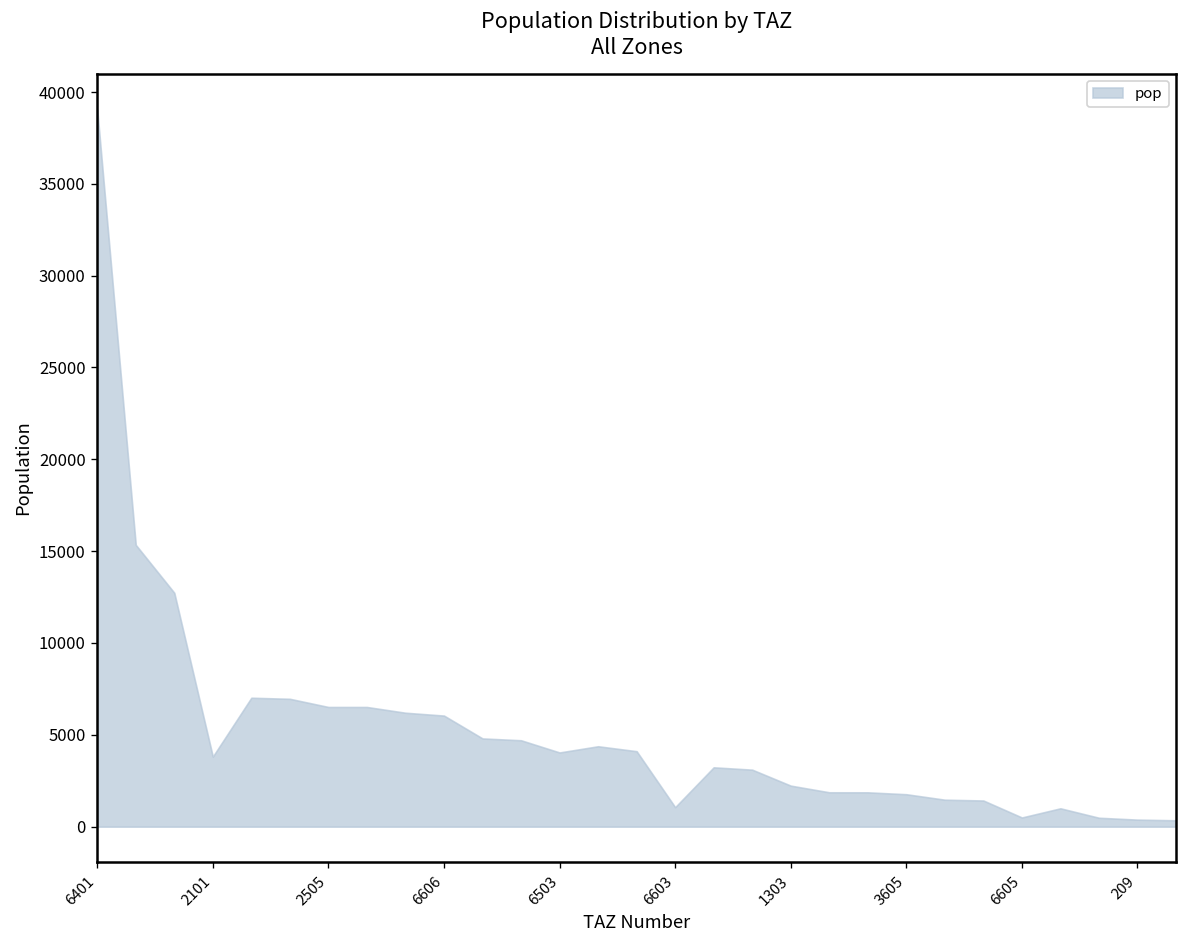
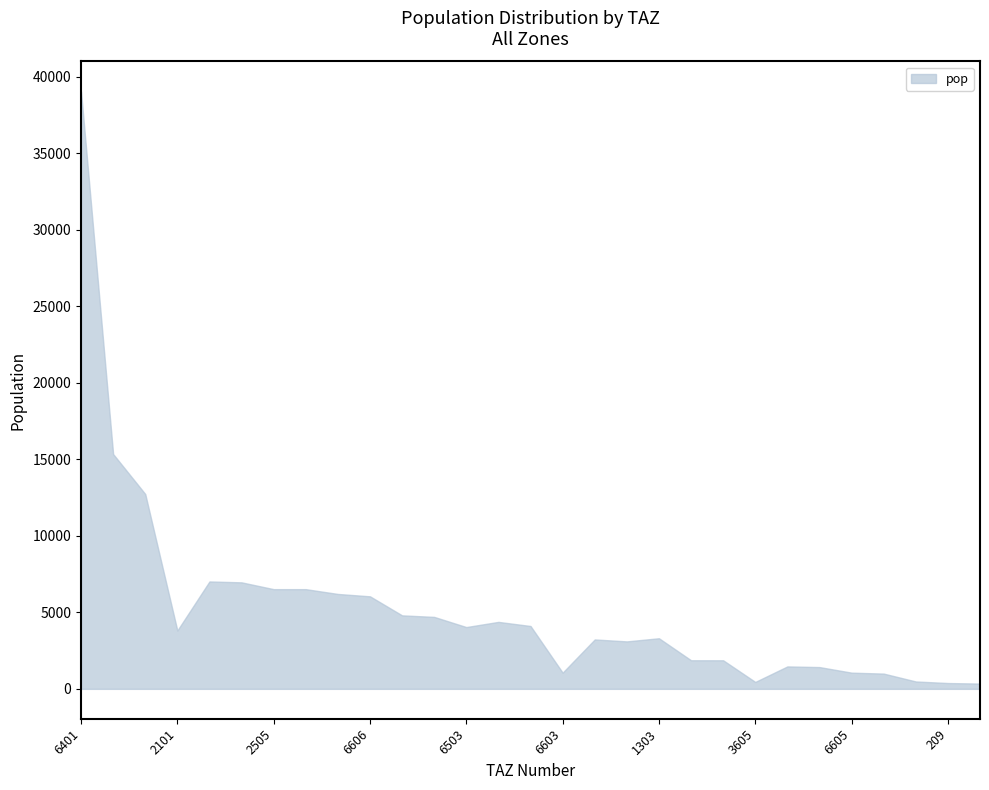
  {
    "6401": 39000,
    "2101": 3800,
    "2505": 6500,
    "6606": 6000,
    "6503": 4000,
    "6603": 1100,
-   "1303": 2200,
-   "3605": 1800,
-   "6605": 500,
+   "1303": 3300,
+   "3605": 500,
+   "6605": 1100,
    "209": 400
  }
